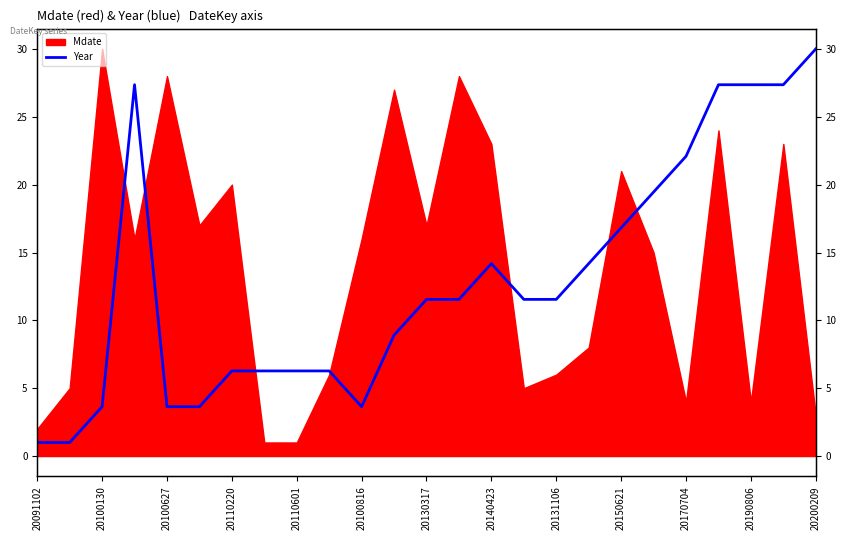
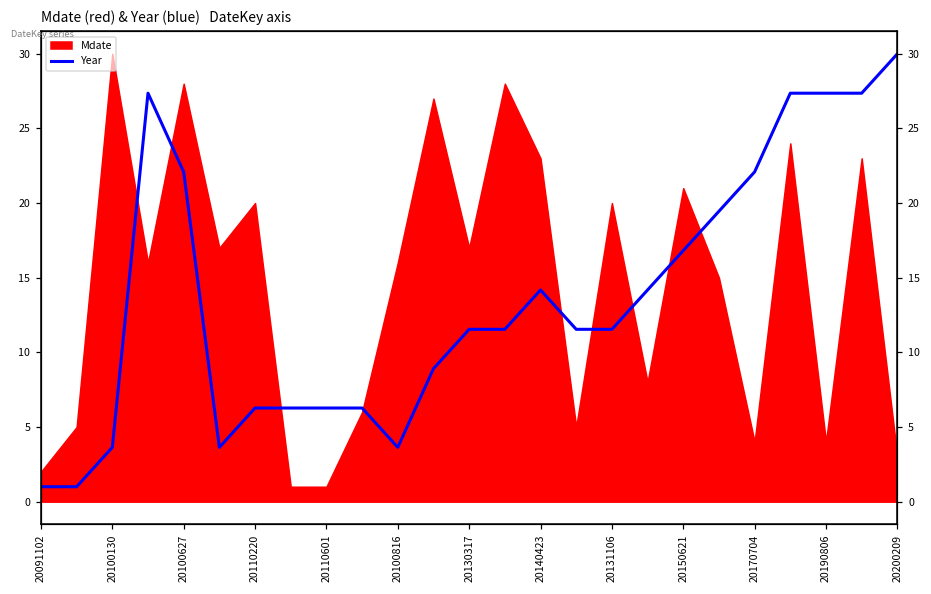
  {
    "Year": {
      "20091102": 1.0,
      "20100130": 3.6,
-     "20100627": 3.6,
+     "20100627": 22.1,
      "20110220": 6.3,
      "20110601": 6.3,
      "20100816": 3.6,
      "20130317": 11.5,
      "20140423": 14.2,
      "20131106": 11.5,
      "20150621": 16.8,
      "20170704": 22.1,
      "20190806": 27.4,
      "20200209": 30.0
    },
    "Mdate": {
      "20091102": 2,
      "20100627": 28,
      "20110220": 20,
      "20110601": 1,
      "20100816": 16,
      "20130317": 17,
      "20140423": 23,
-     "20131106": 6,
+     "20131106": 20,
      "20150621": 21,
      "20170704": 4,
      "20190806": 4,
      "20200209": 3
    }
  }
